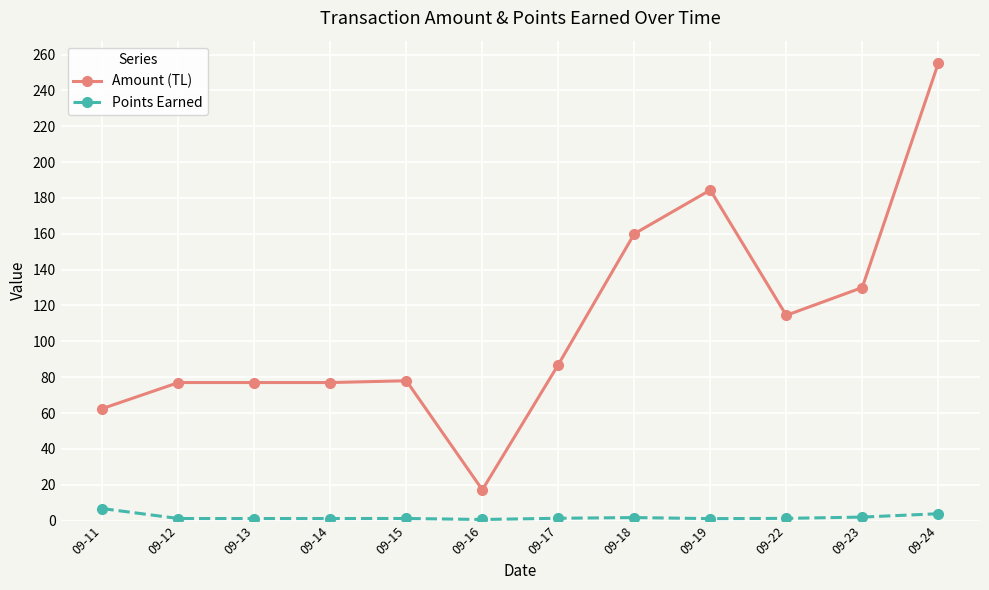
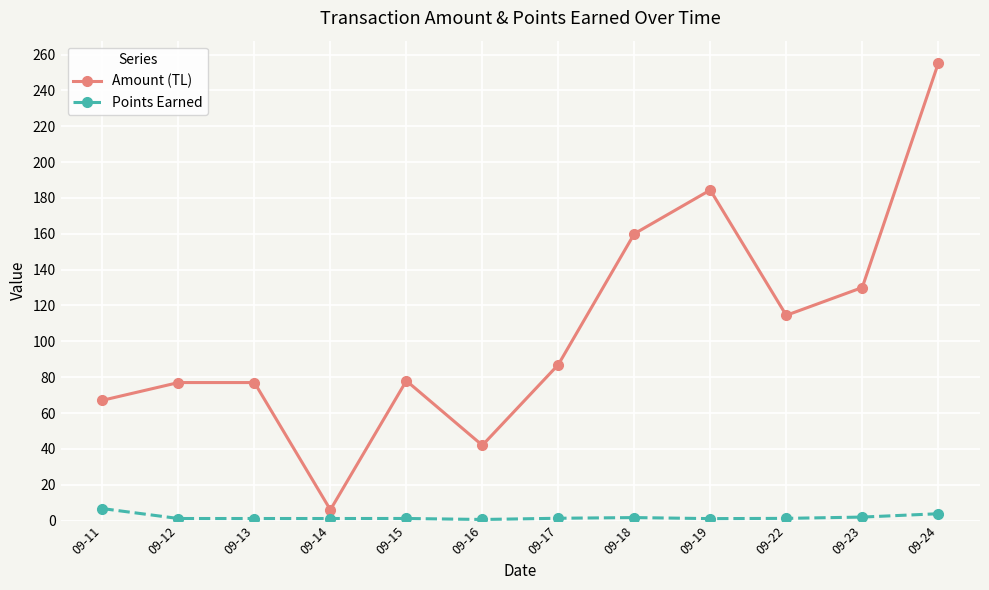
  {
    "Amount (TL)": {
-     "09-11": 63,
+     "09-11": 67,
      "09-12": 77,
      "09-13": 77,
-     "09-14": 77,
+     "09-14": 6,
      "09-15": 78,
-     "09-16": 17,
+     "09-16": 42,
      "09-17": 87,
      "09-18": 160,
      "09-19": 184,
      "09-22": 115,
      "09-23": 130,
      "09-24": 255
    },
    "Points Earned": {
      "09-11": 7,
      "09-12": 1,
      "09-13": 1,
      "09-14": 1,
      "09-15": 1,
      "09-16": 1,
      "09-17": 1,
      "09-18": 2,
      "09-19": 1,
      "09-22": 1,
      "09-23": 2,
      "09-24": 4
    }
  }
